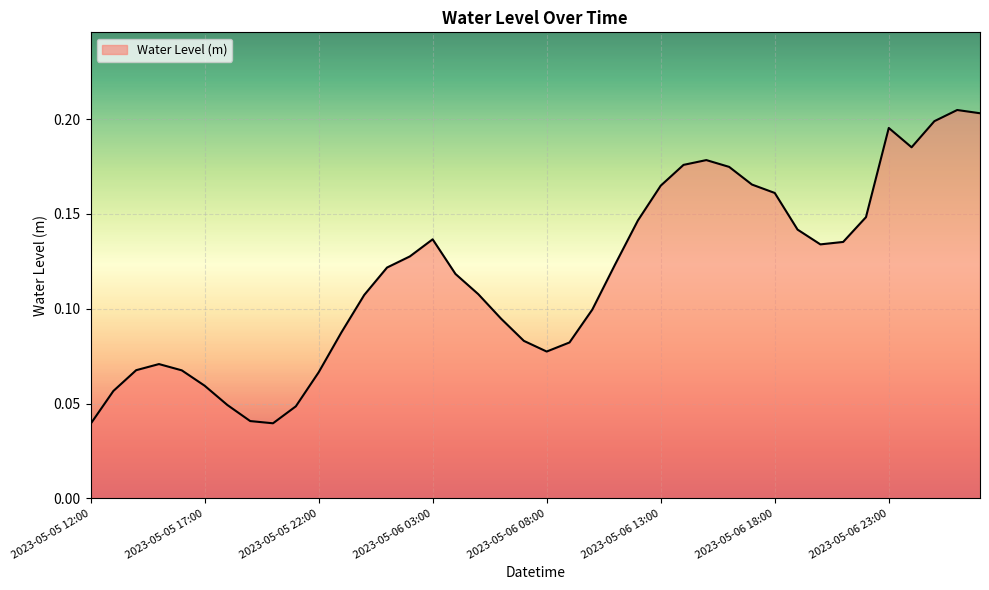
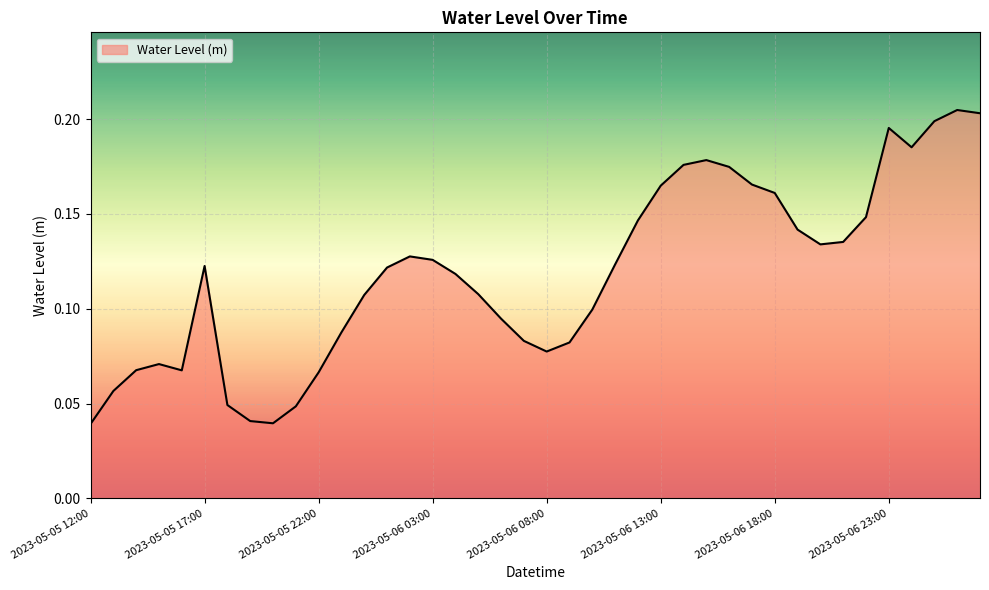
  {
    "2023-05-05 12:00": 0.039,
-   "2023-05-05 17:00": 0.059,
+   "2023-05-05 17:00": 0.123,
    "2023-05-05 22:00": 0.066,
-   "2023-05-06 03:00": 0.137,
+   "2023-05-06 03:00": 0.126,
    "2023-05-06 08:00": 0.077,
    "2023-05-06 13:00": 0.165,
    "2023-05-06 18:00": 0.161,
    "2023-05-06 23:00": 0.195
  }
